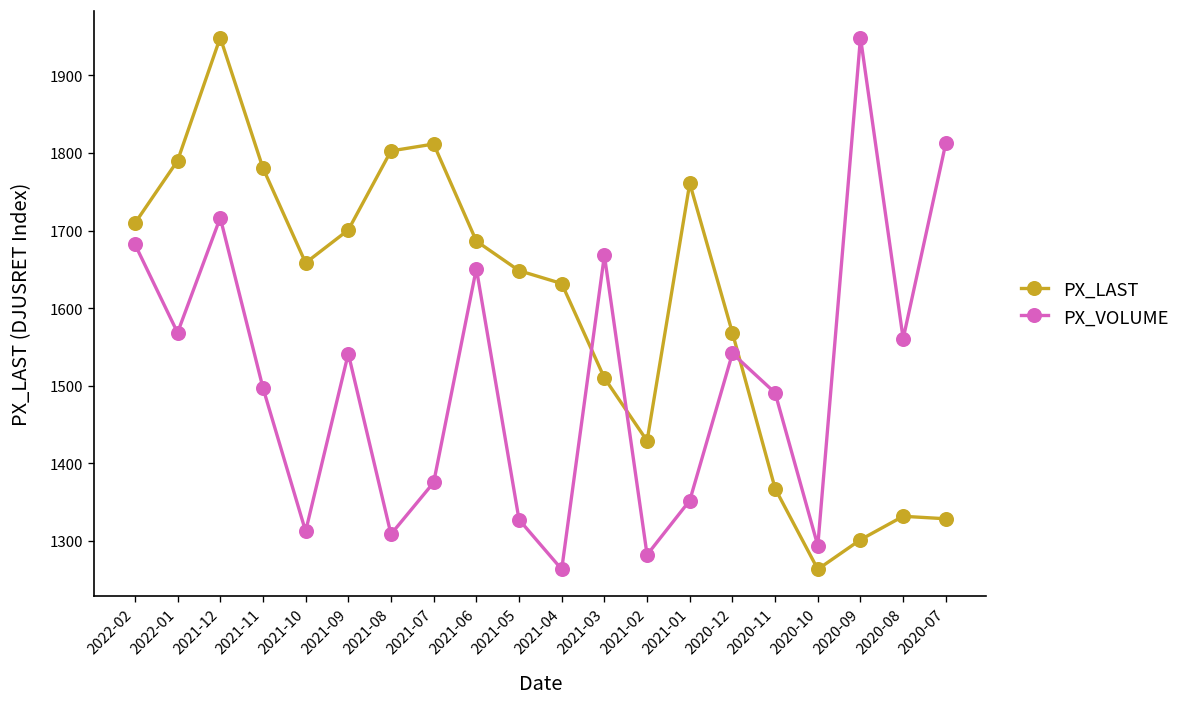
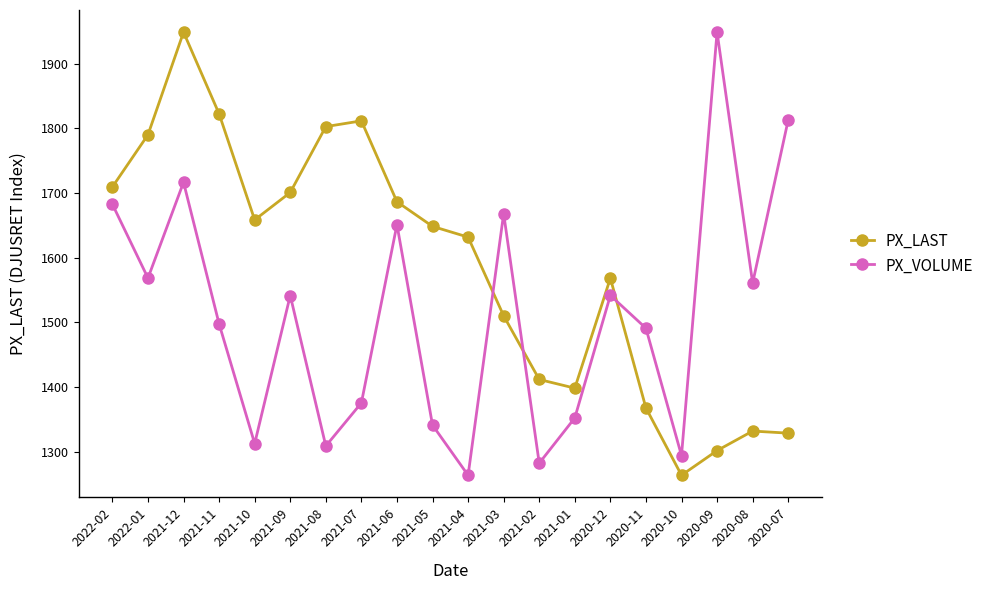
  {
    "PX_LAST": {
      "2022-02": 1710,
      "2022-01": 1790,
      "2021-12": 1950,
-     "2021-11": 1780,
+     "2021-11": 1820,
      "2021-10": 1660,
      "2021-09": 1700,
      "2021-08": 1800,
      "2021-07": 1810,
      "2021-06": 1690,
      "2021-05": 1650,
      "2021-04": 1630,
      "2021-03": 1510,
-     "2021-02": 1430,
-     "2021-01": 1760,
+     "2021-02": 1410,
+     "2021-01": 1400,
      "2020-12": 1570,
      "2020-11": 1370,
      "2020-10": 1260,
      "2020-09": 1300,
      "2020-08": 1330,
      "2020-07": 1330
    },
    "PX_VOLUME": {
      "2022-02": 1680,
      "2022-01": 1570,
      "2021-12": 1720,
      "2021-11": 1500,
      "2021-10": 1310,
      "2021-09": 1540,
      "2021-08": 1310,
      "2021-07": 1380,
      "2021-06": 1650,
-     "2021-05": 1330,
+     "2021-05": 1340,
      "2021-04": 1260,
      "2021-03": 1670,
      "2021-02": 1280,
      "2021-01": 1350,
      "2020-12": 1540,
      "2020-11": 1490,
      "2020-10": 1290,
      "2020-09": 1950,
      "2020-08": 1560,
      "2020-07": 1810
    }
  }
